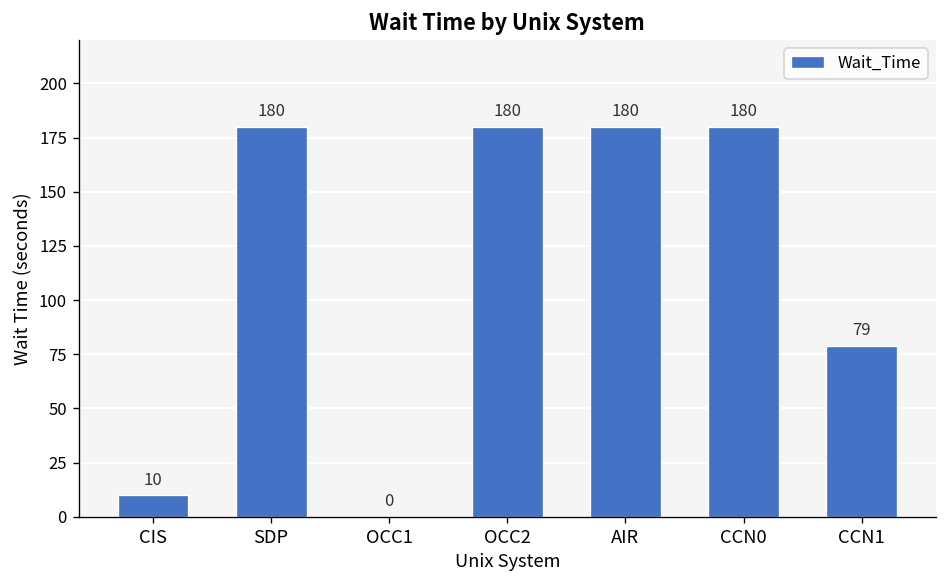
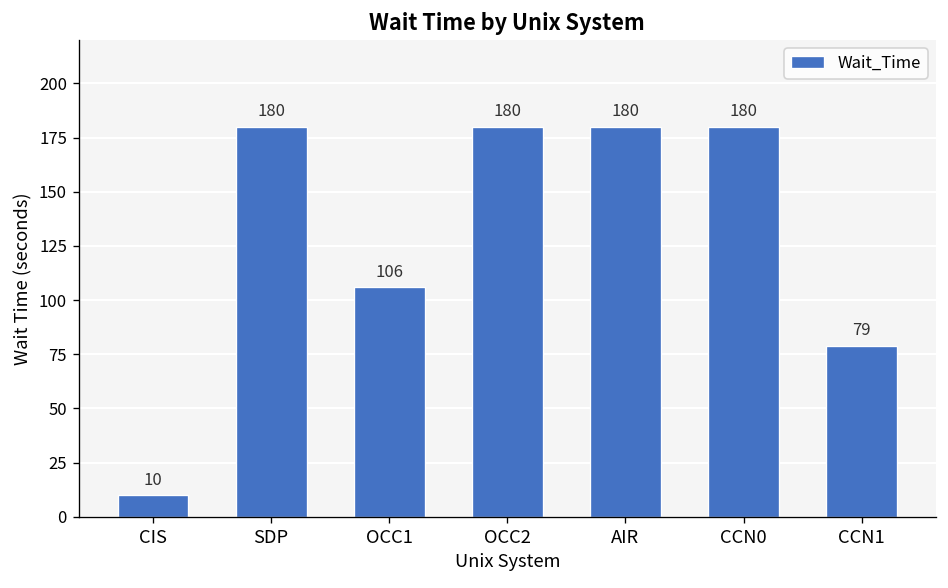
  {
    "CIS": 10,
    "SDP": 180,
-   "OCC1": 0,
+   "OCC1": 106,
    "OCC2": 180,
    "AIR": 180,
    "CCN0": 180,
    "CCN1": 79
  }
